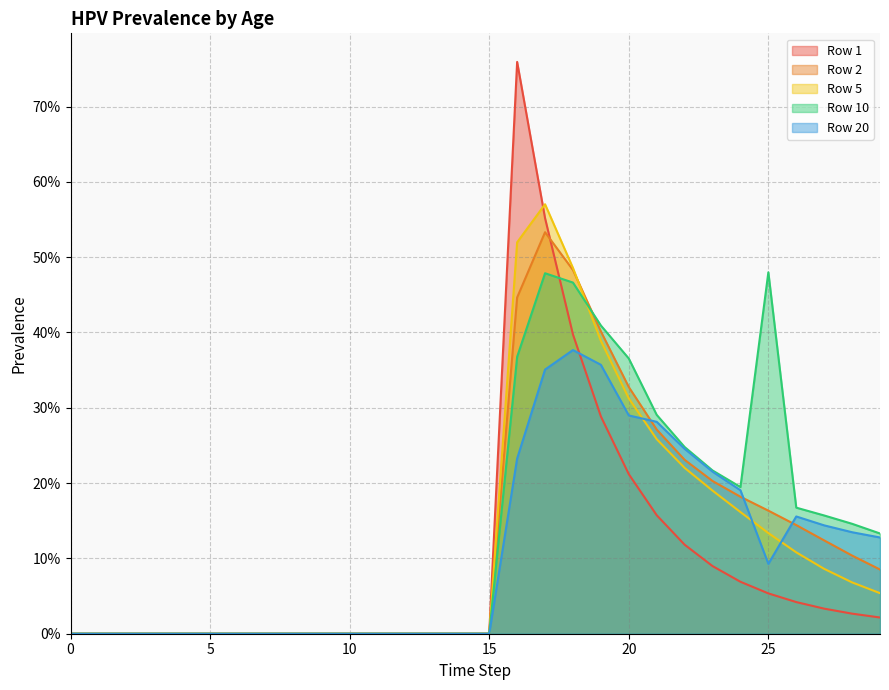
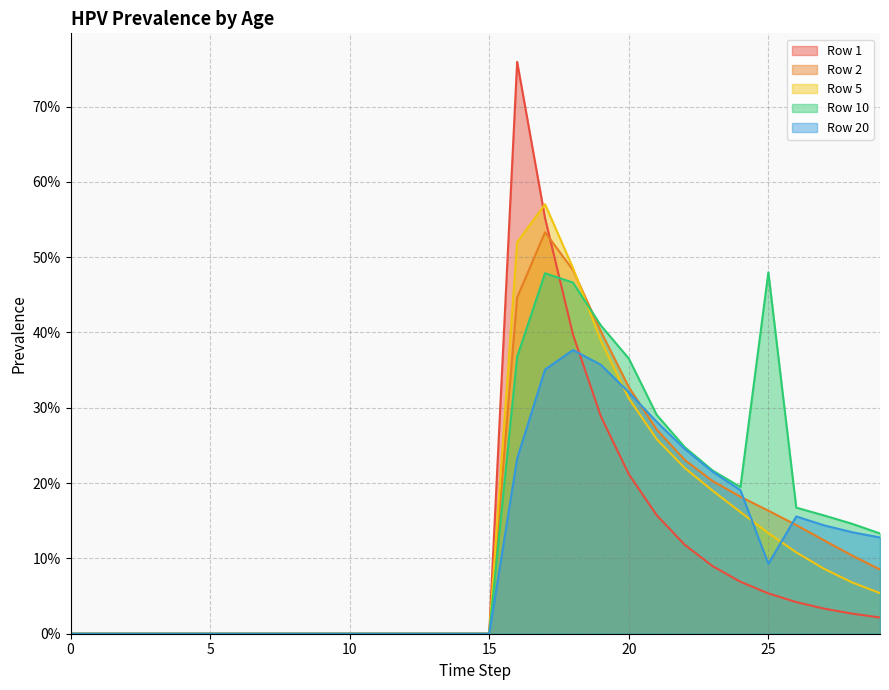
  {
    "Row 10": {
      "20": "37%",
      "25": "48%"
    },
    "Row 20": {
-     "20": "29%",
+     "20": "32%",
      "25": "9%"
    }
  }
